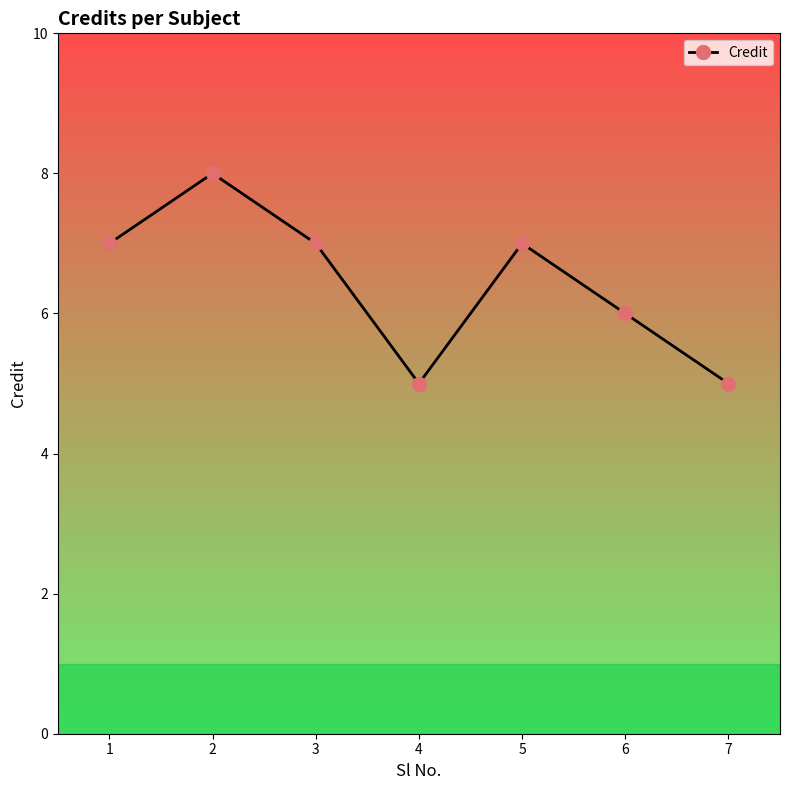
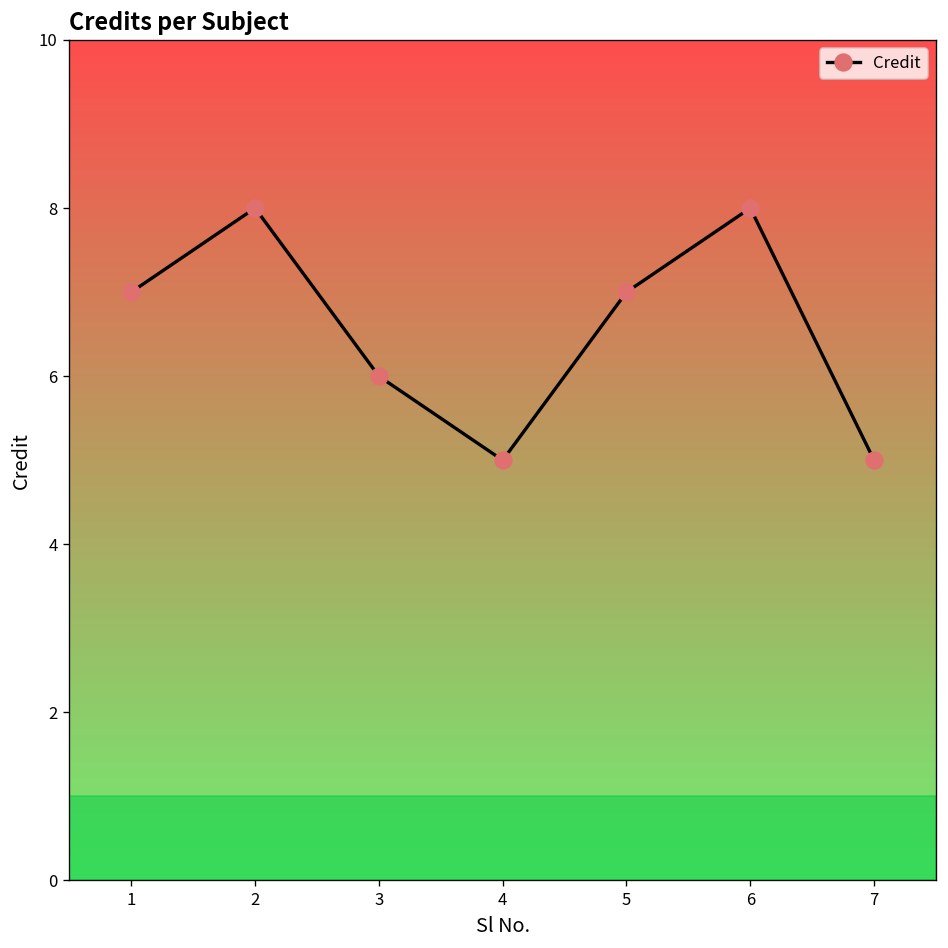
  {
    "1": 7,
    "2": 8,
-   "3": 7,
+   "3": 6,
    "4": 5,
    "5": 7,
-   "6": 6,
+   "6": 8,
    "7": 5
  }
